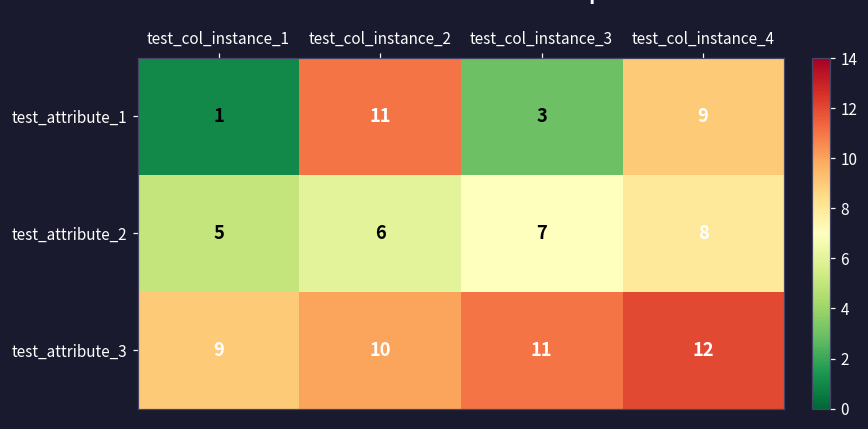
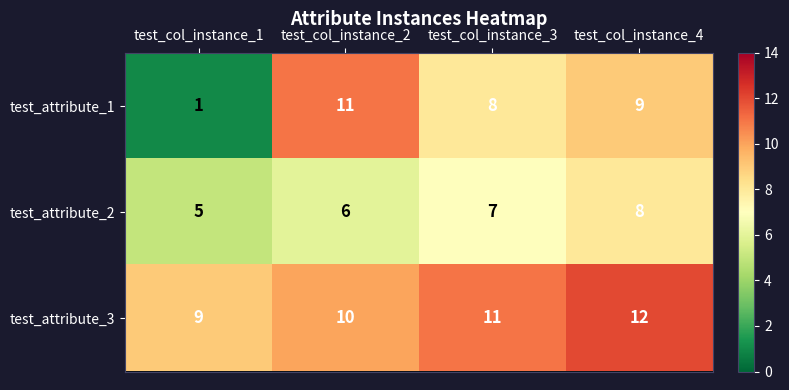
  {
    "test_attribute_1": {
      "test_col_instance_1": 1,
      "test_col_instance_2": 11,
-     "test_col_instance_3": 3,
+     "test_col_instance_3": 8,
      "test_col_instance_4": 9
    },
    "test_attribute_2": {
      "test_col_instance_1": 5,
      "test_col_instance_2": 6,
      "test_col_instance_3": 7,
      "test_col_instance_4": 8
    },
    "test_attribute_3": {
      "test_col_instance_1": 9,
      "test_col_instance_2": 10,
      "test_col_instance_3": 11,
      "test_col_instance_4": 12
    }
  }
